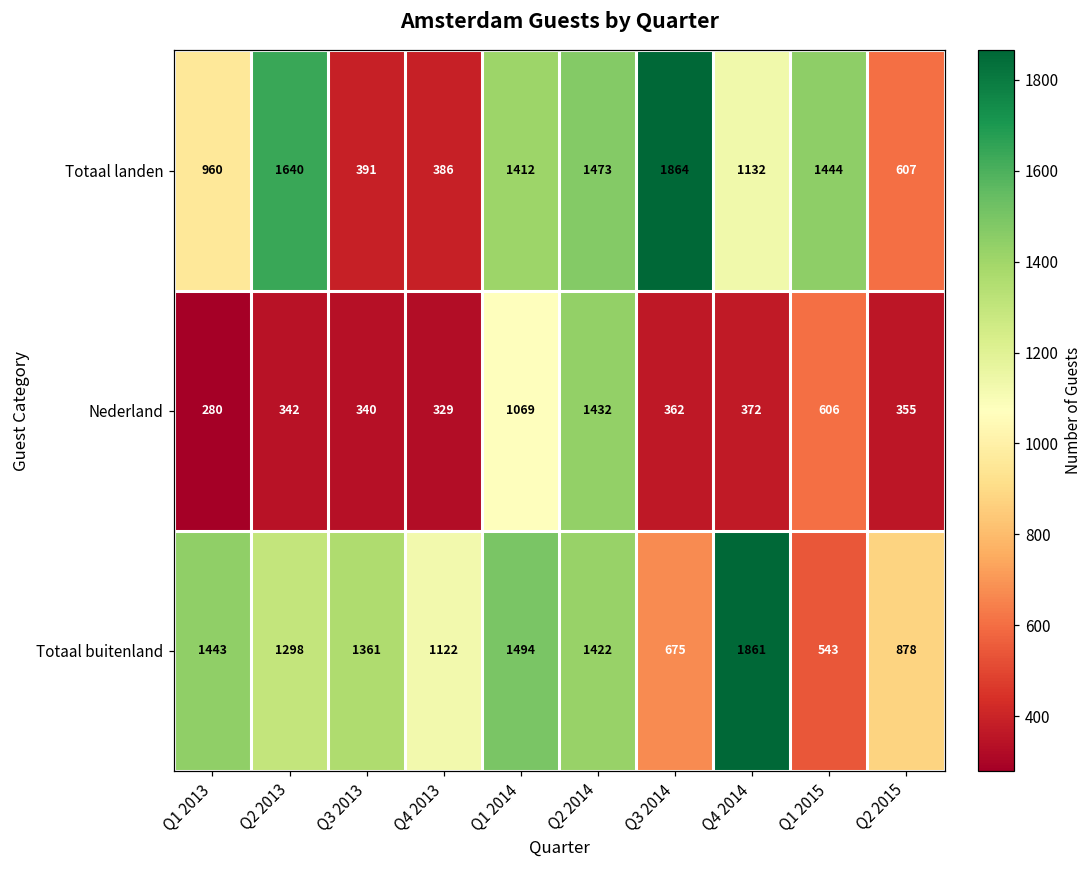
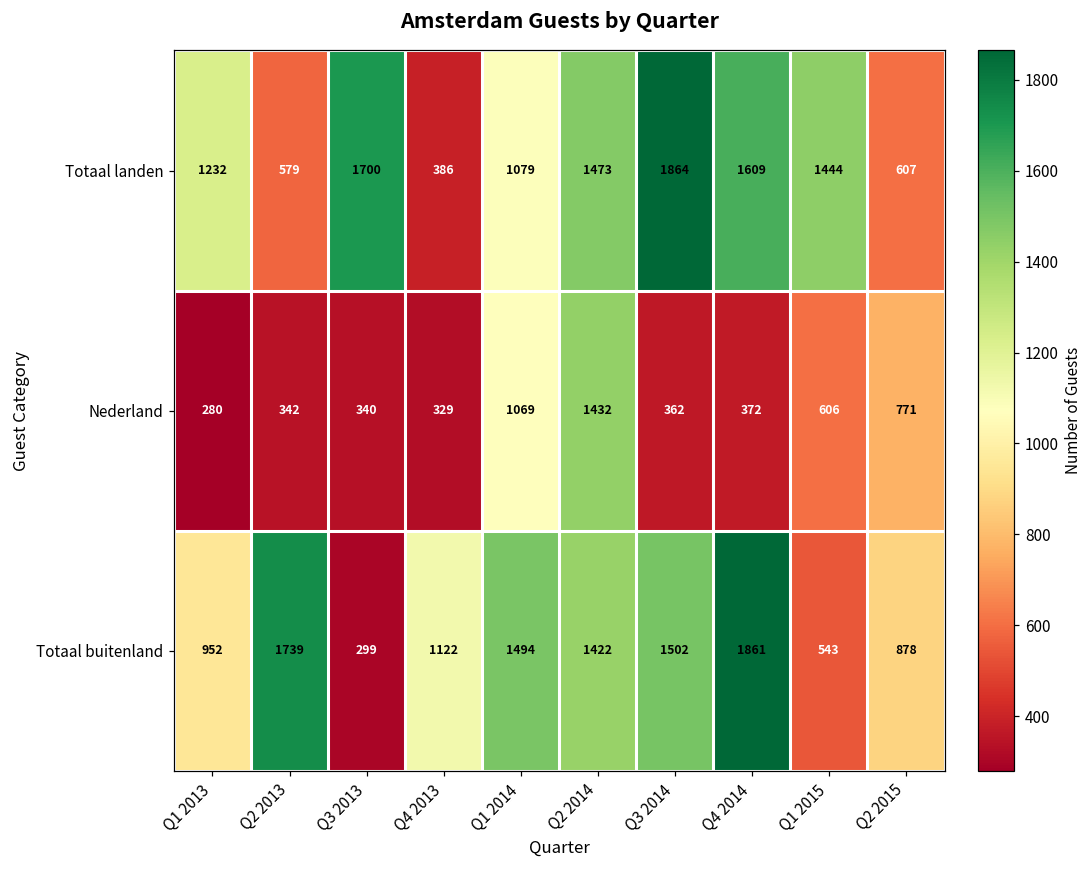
  {
    "Totaal landen": {
-     "Q1 2013": 960,
-     "Q2 2013": 1640,
-     "Q3 2013": 391,
+     "Q1 2013": 1232,
+     "Q2 2013": 579,
+     "Q3 2013": 1700,
      "Q4 2013": 386,
-     "Q1 2014": 1412,
+     "Q1 2014": 1079,
      "Q2 2014": 1473,
      "Q3 2014": 1864,
-     "Q4 2014": 1132,
+     "Q4 2014": 1609,
      "Q1 2015": 1444,
      "Q2 2015": 607
    },
    "Nederland": {
      "Q1 2013": 280,
      "Q2 2013": 342,
      "Q3 2013": 340,
      "Q4 2013": 329,
      "Q1 2014": 1069,
      "Q2 2014": 1432,
      "Q3 2014": 362,
      "Q4 2014": 372,
      "Q1 2015": 606,
-     "Q2 2015": 355
+     "Q2 2015": 771
    },
    "Totaal buitenland": {
-     "Q1 2013": 1443,
-     "Q2 2013": 1298,
-     "Q3 2013": 1361,
+     "Q1 2013": 952,
+     "Q2 2013": 1739,
+     "Q3 2013": 299,
      "Q4 2013": 1122,
      "Q1 2014": 1494,
      "Q2 2014": 1422,
-     "Q3 2014": 675,
+     "Q3 2014": 1502,
      "Q4 2014": 1861,
      "Q1 2015": 543,
      "Q2 2015": 878
    }
  }
